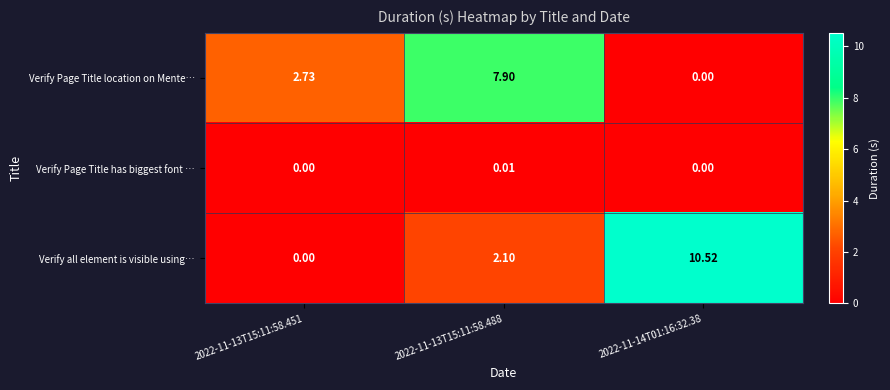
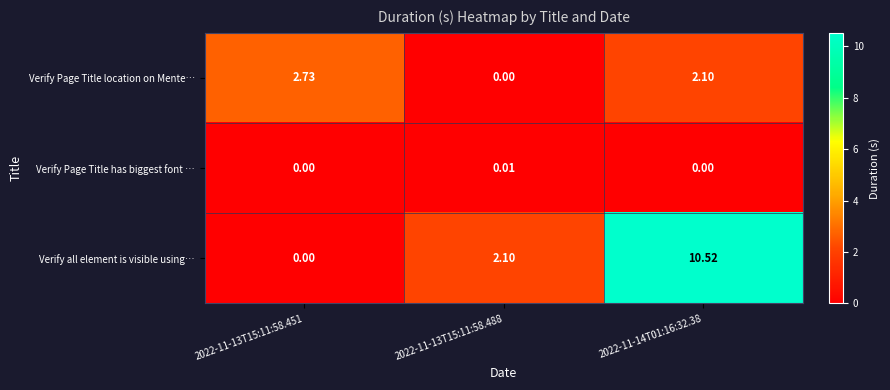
  {
    "Verify Page Title location on Mente…": {
      "2022-11-13T15:11:58.451": 2.73,
-     "2022-11-13T15:11:58.488": 7.90,
-     "2022-11-14T01:16:32.38": 0.00
+     "2022-11-13T15:11:58.488": 0.00,
+     "2022-11-14T01:16:32.38": 2.10
    },
    "Verify Page Title has biggest font …": {
      "2022-11-13T15:11:58.451": 0.00,
      "2022-11-13T15:11:58.488": 0.01,
      "2022-11-14T01:16:32.38": 0.00
    },
    "Verify all element is visible using…": {
      "2022-11-13T15:11:58.451": 0.00,
      "2022-11-13T15:11:58.488": 2.10,
      "2022-11-14T01:16:32.38": 10.52
    }
  }
